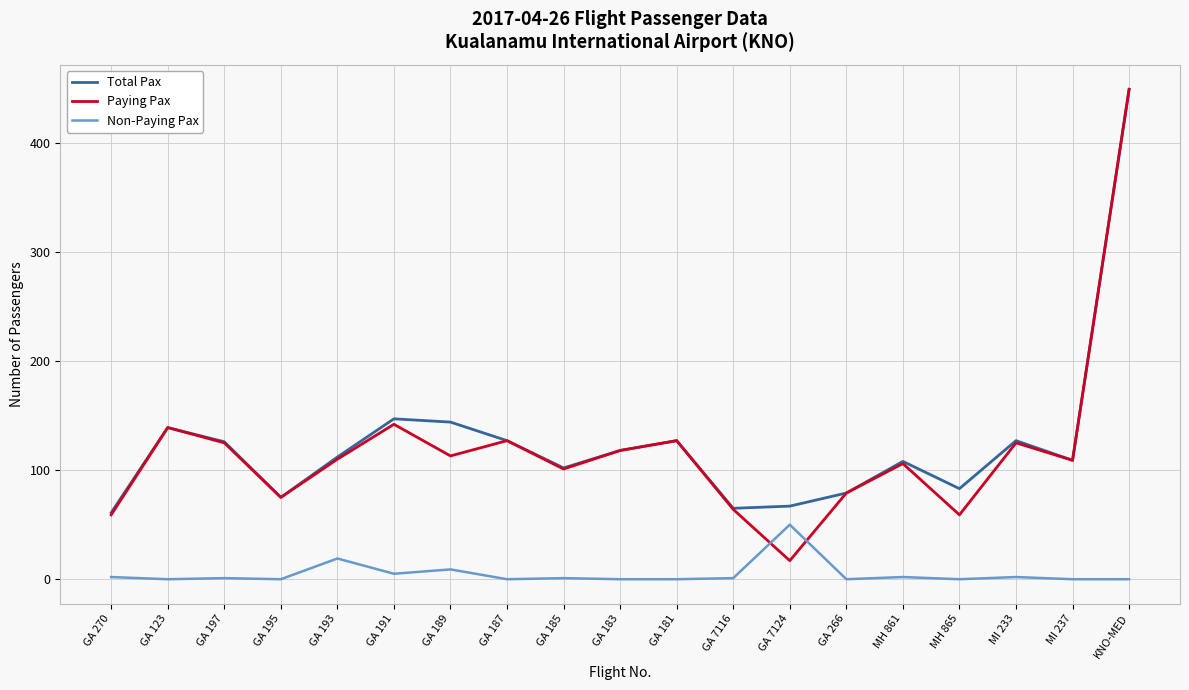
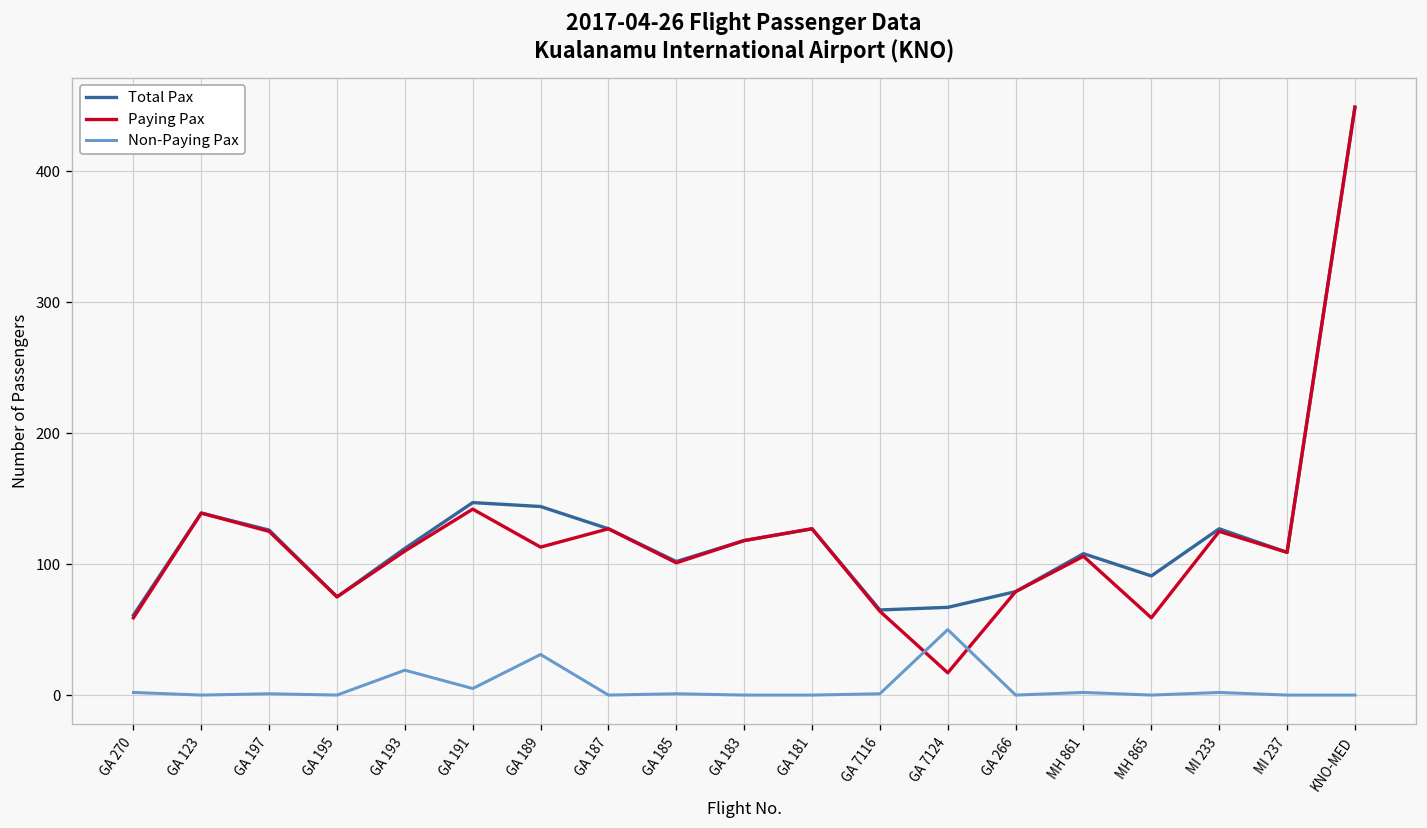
  {
    "Total Pax": {
      "GA 191": 147,
      "GA 189": 144,
      "GA 7124": 67,
-     "MH 865": 83
+     "MH 865": 91
    },
    "Paying Pax": {
      "GA 191": 142,
      "GA 189": 113,
      "GA 7124": 17,
      "MH 865": 59
    },
    "Non-Paying Pax": {
      "GA 270": 2,
      "GA 123": 0,
      "GA 197": 1,
      "GA 195": 0,
      "GA 193": 19,
      "GA 191": 5,
-     "GA 189": 9,
+     "GA 189": 31,
      "GA 187": 0,
      "GA 185": 1,
      "GA 183": 0,
      "GA 181": 0,
      "GA 7116": 1,
      "GA 7124": 50,
      "GA 266": 0,
      "MH 861": 2,
      "MH 865": 0,
      "MI 233": 2,
      "MI 237": 0,
      "KNO-MED": 0
    }
  }
